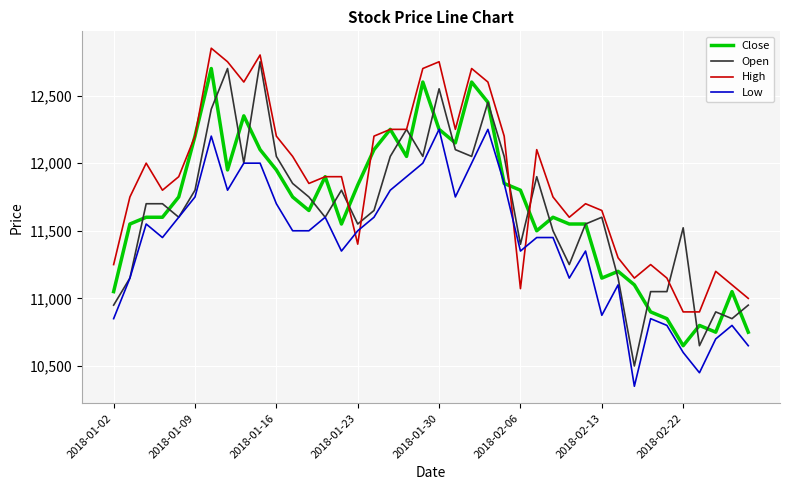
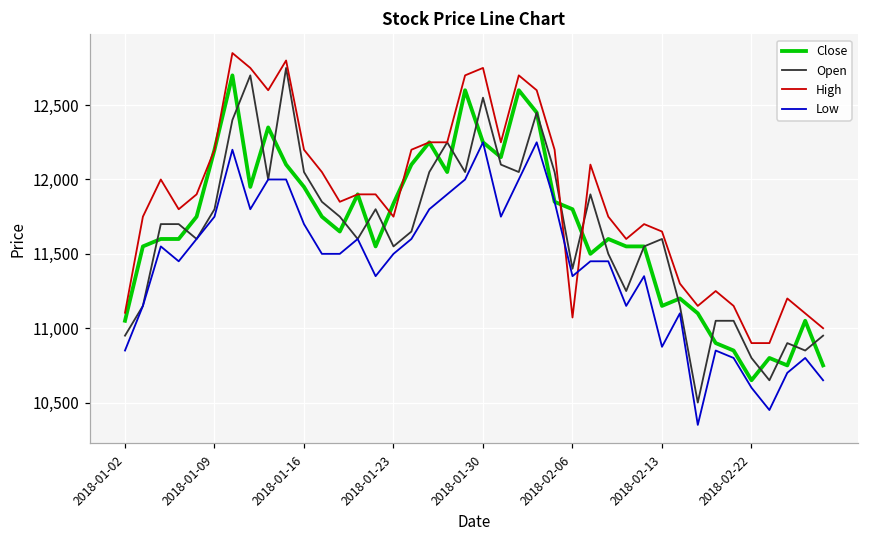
  {
    "Close": {
      "2018-01-02": "11,050",
      "2018-01-16": "11,950",
      "2018-01-23": "11,840",
      "2018-02-06": "11,800",
      "2018-02-13": "11,150",
      "2018-02-22": "10,650"
    },
    "Open": {
      "2018-01-02": "10,950",
      "2018-01-09": "11,800",
      "2018-01-16": "12,050",
      "2018-01-23": "11,550",
      "2018-01-30": "12,550",
      "2018-02-06": "11,400",
      "2018-02-13": "11,600",
-     "2018-02-22": "11,520"
+     "2018-02-22": "10,800"
    },
    "High": {
-     "2018-01-02": "11,250",
+     "2018-01-02": "11,100",
      "2018-01-16": "12,200",
-     "2018-01-23": "11,400",
+     "2018-01-23": "11,750",
      "2018-01-30": "12,750",
      "2018-02-06": "11,070",
      "2018-02-13": "11,650",
      "2018-02-22": "10,900"
    },
    "Low": {
      "2018-01-02": "10,850",
      "2018-01-09": "11,750",
      "2018-01-16": "11,700",
      "2018-01-23": "11,500",
      "2018-02-06": "11,350",
      "2018-02-13": "10,880",
      "2018-02-22": "10,600"
    }
  }
